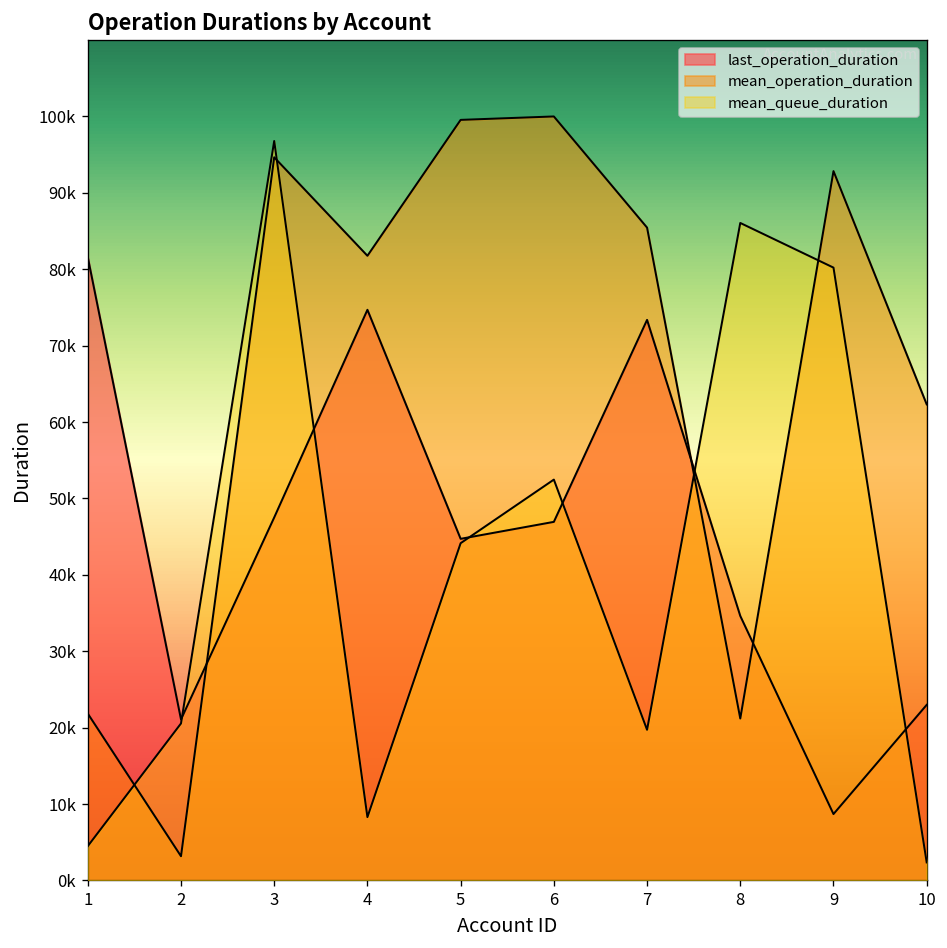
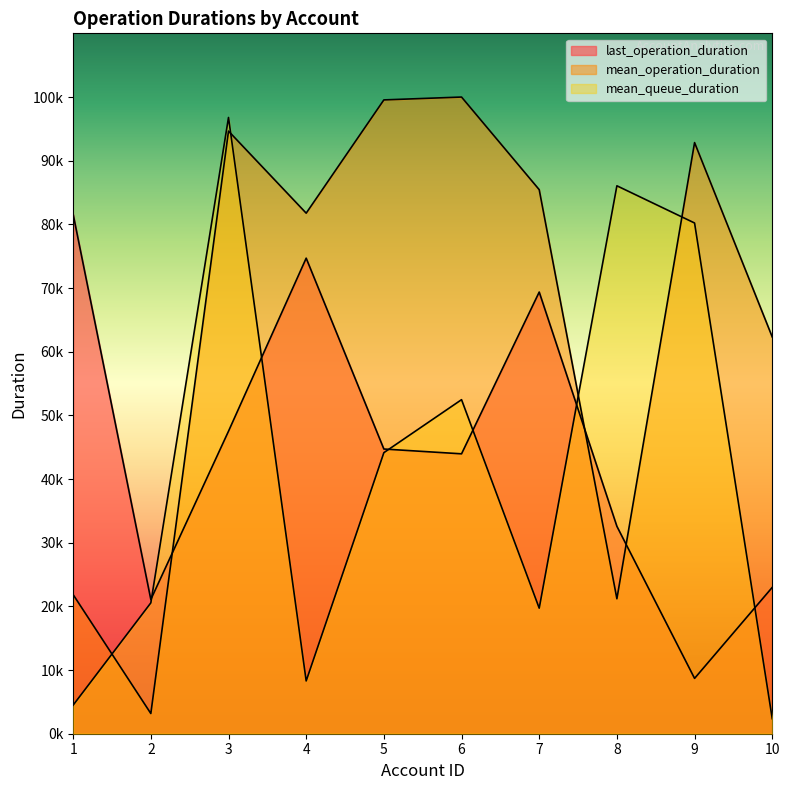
  {
    "last_operation_duration": {
      "1": 82000,
      "2": 21000,
      "3": 48000,
      "4": 75000,
      "5": 45000,
-     "6": 47000,
-     "7": 73000,
-     "8": 35000,
+     "6": 44000,
+     "7": 69000,
+     "8": 33000,
      "9": 9000,
      "10": 23000
    }
  }
